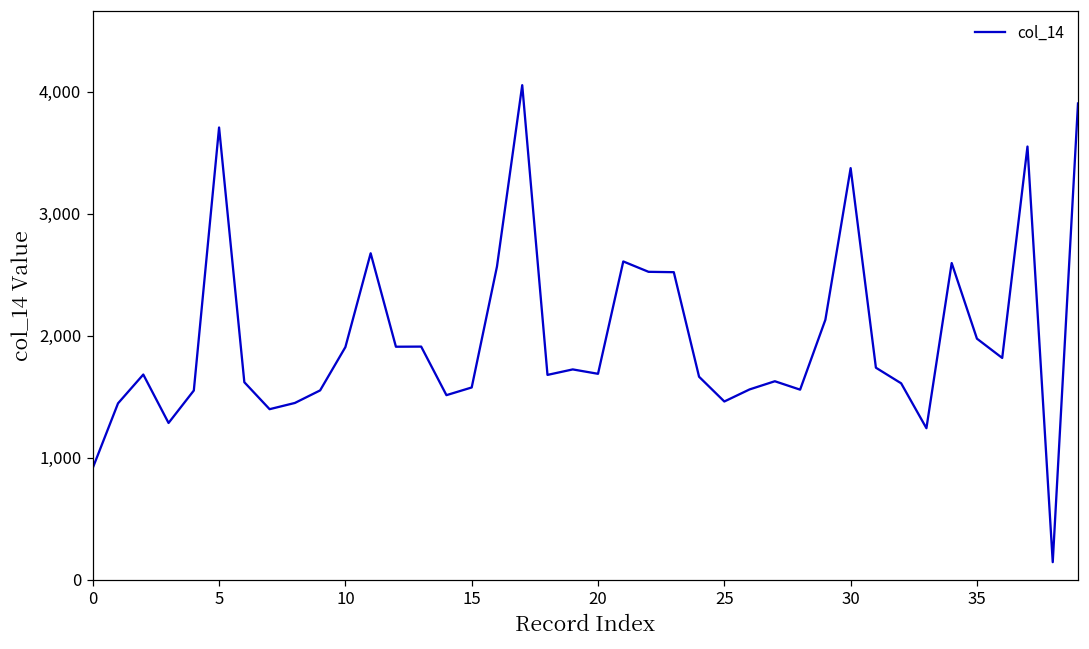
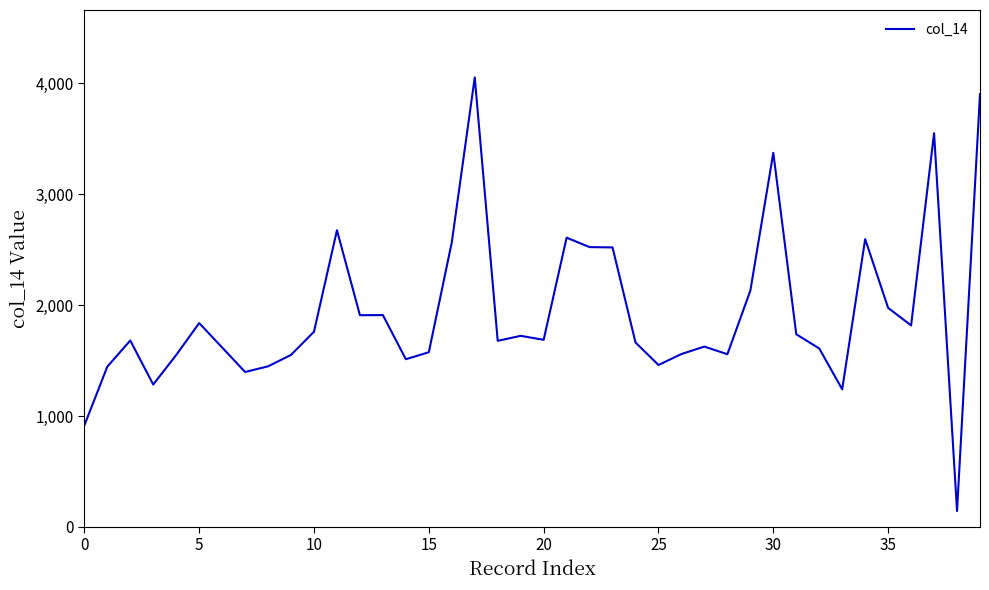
  {
    "0": "920",
-   "5": "3,710",
-   "10": "1,910",
+   "5": "1,840",
+   "10": "1,760",
    "15": "1,580",
    "20": "1,690",
    "25": "1,460",
    "30": "3,370",
    "35": "1,980"
  }
